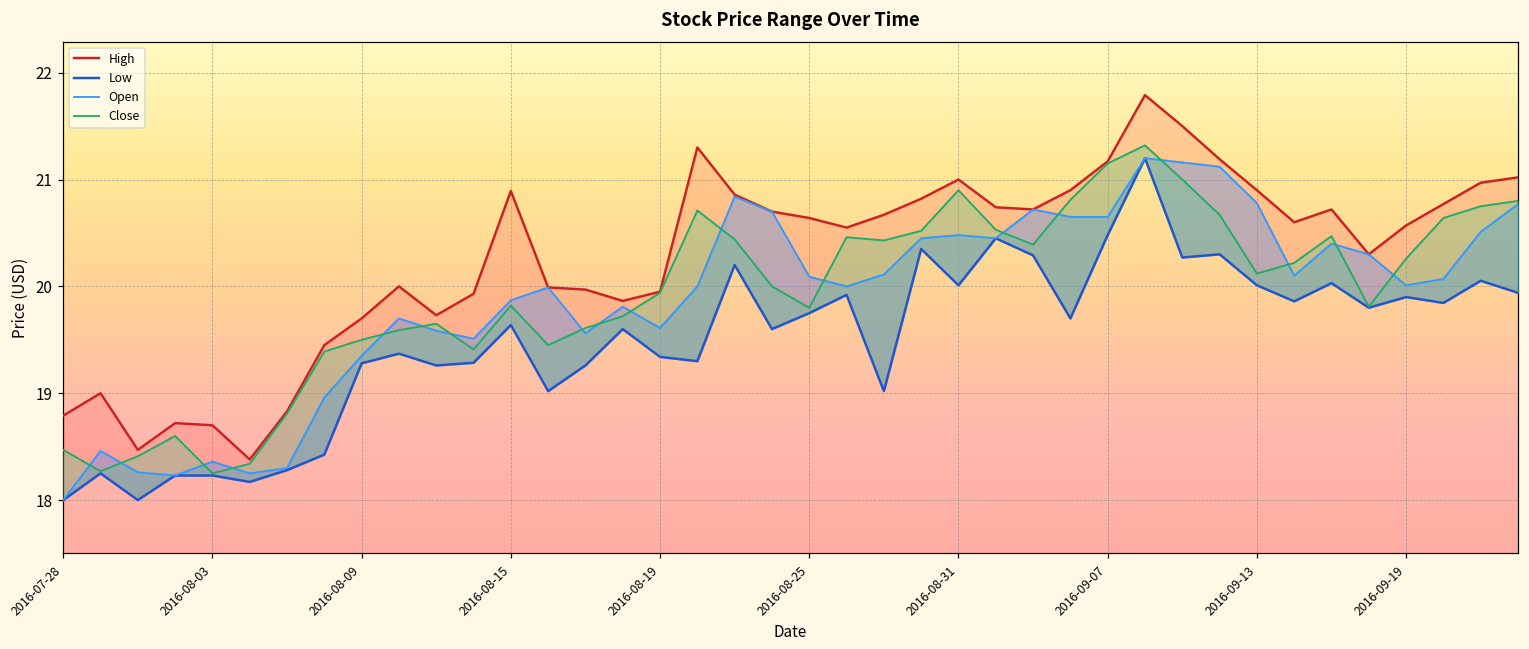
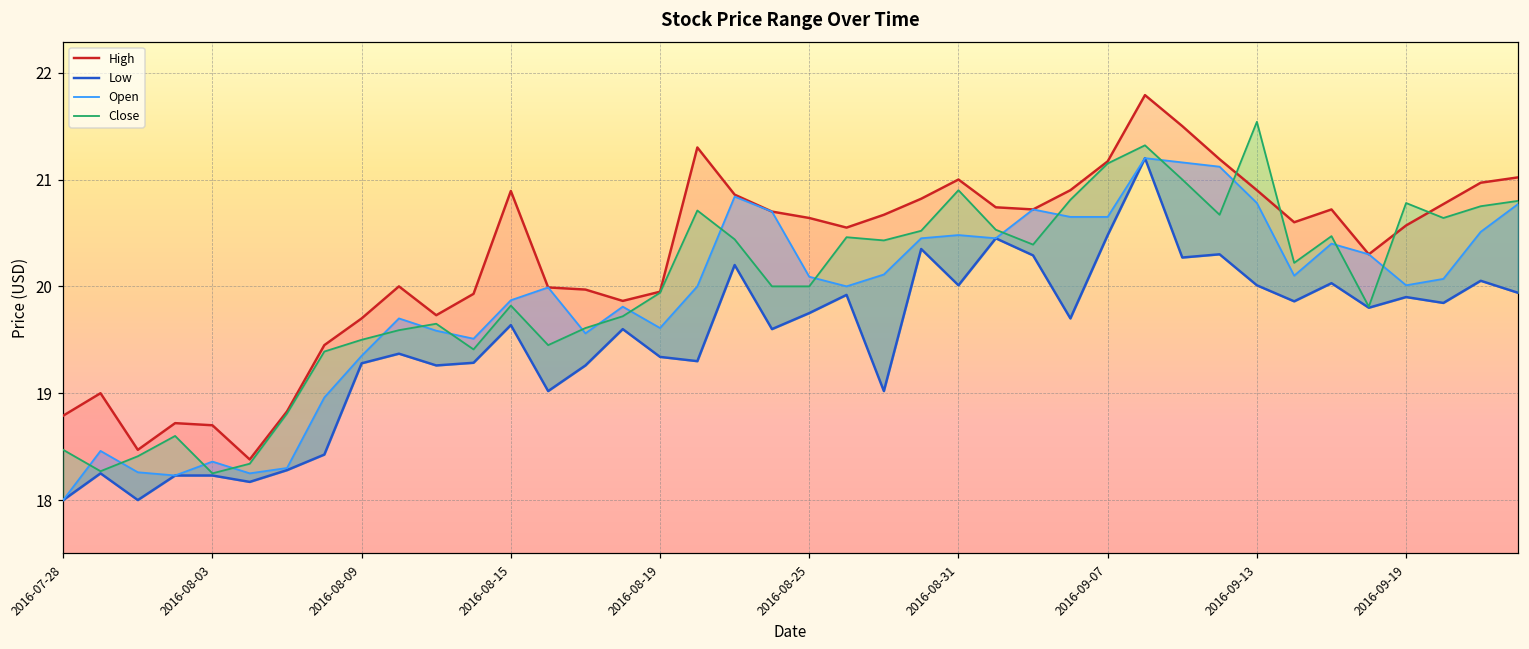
  {
    "Close": {
      "2016-07-28": 18.5,
      "2016-08-09": 19.5,
      "2016-08-15": 19.8,
-     "2016-08-25": 19.8,
+     "2016-08-25": 20.0,
      "2016-08-31": 20.9,
-     "2016-09-13": 20.1,
-     "2016-09-19": 20.3
+     "2016-09-13": 21.5,
+     "2016-09-19": 20.8
    }
  }
